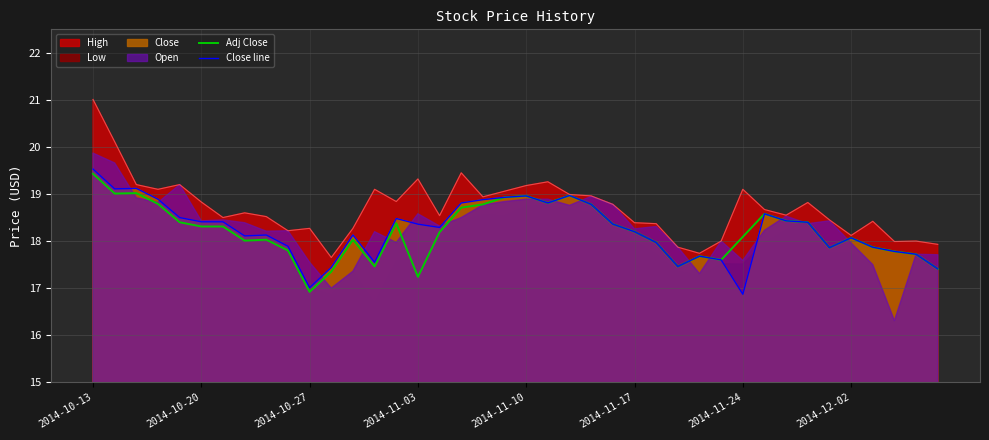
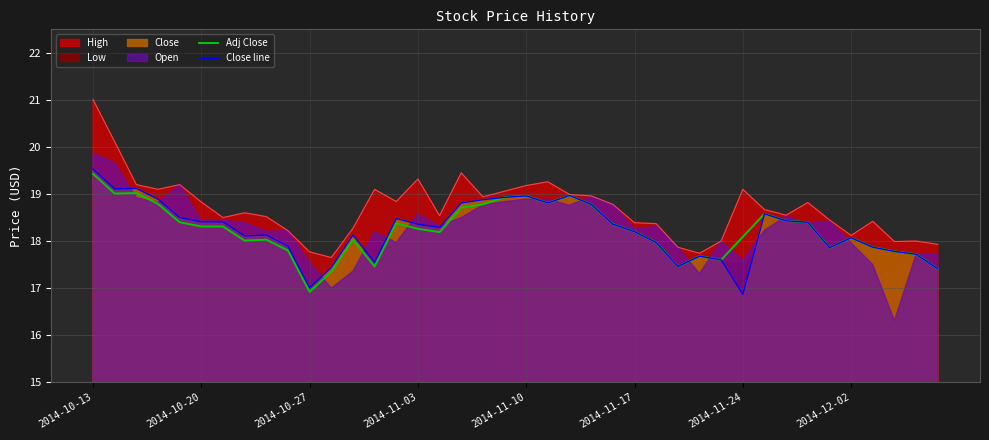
  {
    "High": {
      "2014-10-13": 21.0,
      "2014-10-20": 18.8,
-     "2014-10-27": 18.3,
+     "2014-10-27": 17.8,
      "2014-11-03": 19.3,
      "2014-11-10": 19.2,
      "2014-11-17": 18.4,
      "2014-11-24": 19.1
    },
    "Adj Close": {
      "2014-10-20": 18.3,
      "2014-10-27": 16.9,
-     "2014-11-03": 17.2,
+     "2014-11-03": 18.3,
      "2014-11-24": 18.1
    },
    "Close": {
      "2014-10-13": 19.5,
      "2014-11-03": 18.4,
      "2014-11-24": 16.9
    },
    "Low": {
      "2014-11-03": 17.6,
      "2014-11-10": 18.8,
      "2014-11-17": 18.0,
      "2014-11-24": 17.5,
      "2014-12-02": 17.8
    },
    "Open": {
      "2014-10-13": 19.9,
      "2014-10-27": 17.6,
      "2014-11-03": 18.6,
      "2014-11-10": 18.9,
      "2014-11-17": 18.3,
      "2014-11-24": 17.6,
      "2014-12-02": 18.0
    }
  }
